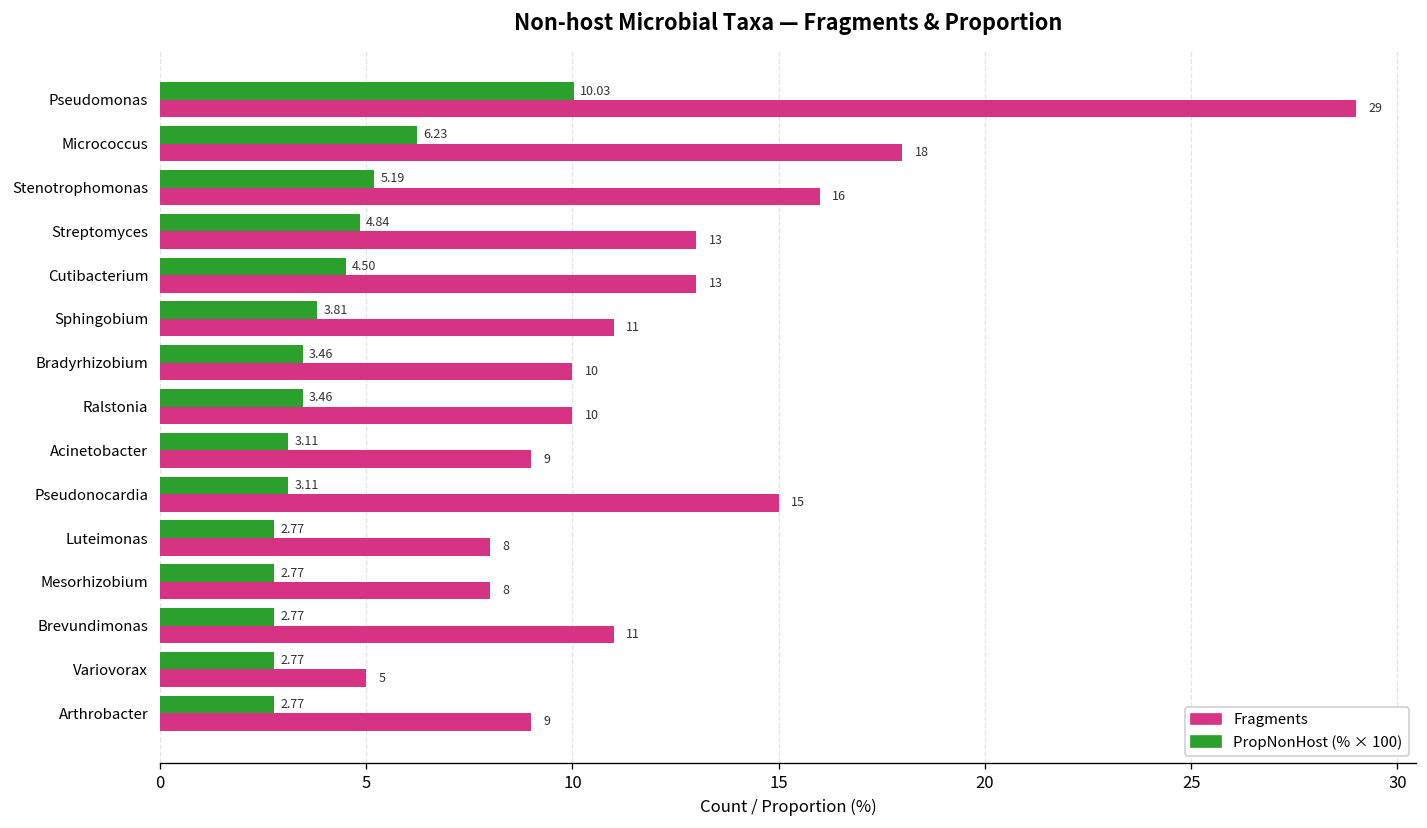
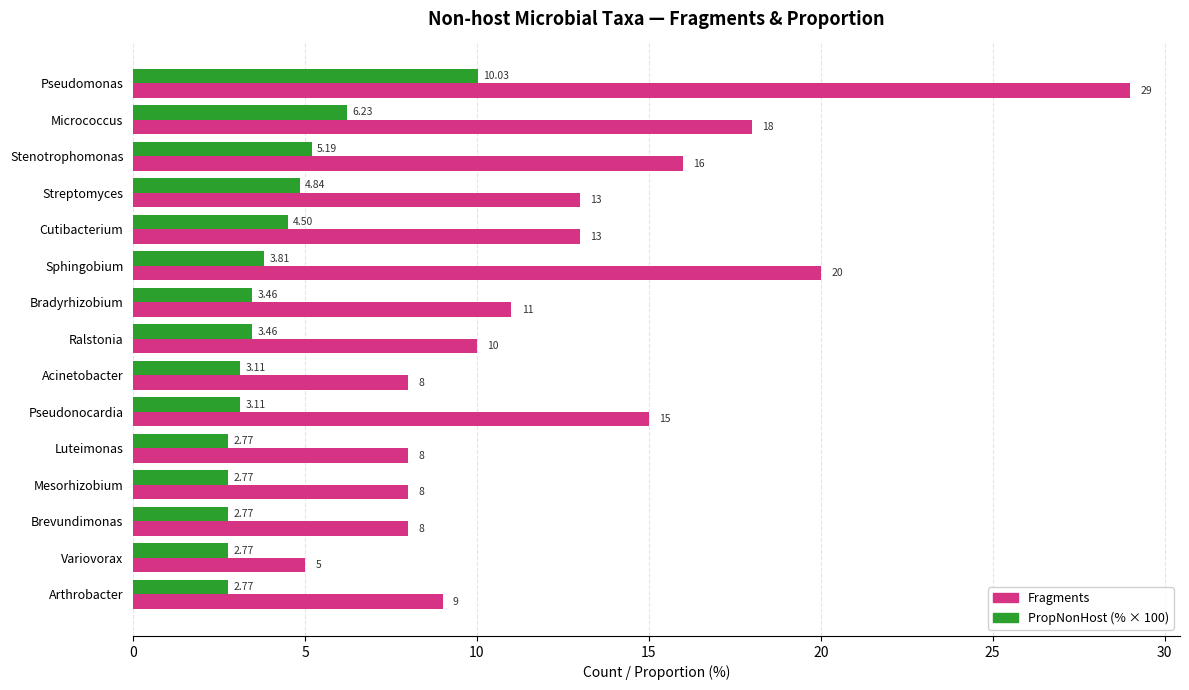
  {
    "Fragments": {
      "Pseudomonas": 29,
      "Micrococcus": 18,
      "Stenotrophomonas": 16,
      "Streptomyces": 13,
      "Cutibacterium": 13,
-     "Sphingobium": 11,
-     "Bradyrhizobium": 10,
+     "Sphingobium": 20,
+     "Bradyrhizobium": 11,
      "Ralstonia": 10,
-     "Acinetobacter": 9,
+     "Acinetobacter": 8,
      "Pseudonocardia": 15,
      "Luteimonas": 8,
      "Mesorhizobium": 8,
-     "Brevundimonas": 11,
+     "Brevundimonas": 8,
      "Variovorax": 5,
      "Arthrobacter": 9
    }
  }
